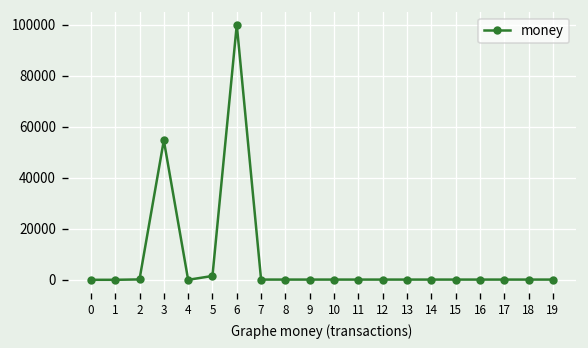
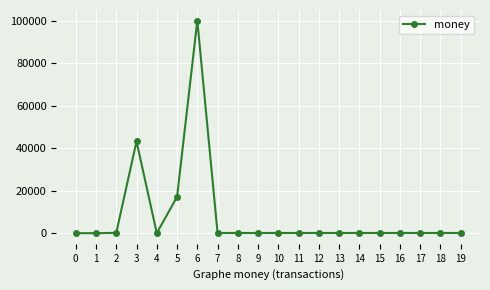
  {
    "0": 0,
    "1": 0,
    "2": 0,
-   "3": 55000,
+   "3": 43000,
    "4": 0,
-   "5": 2000,
+   "5": 17000,
    "6": 100000,
    "7": 0,
    "8": 0,
    "9": 0,
    "10": 0,
    "11": 0,
    "12": 0,
    "13": 0,
    "14": 0,
    "15": 0,
    "16": 0,
    "17": 0,
    "18": 0,
    "19": 0
  }
